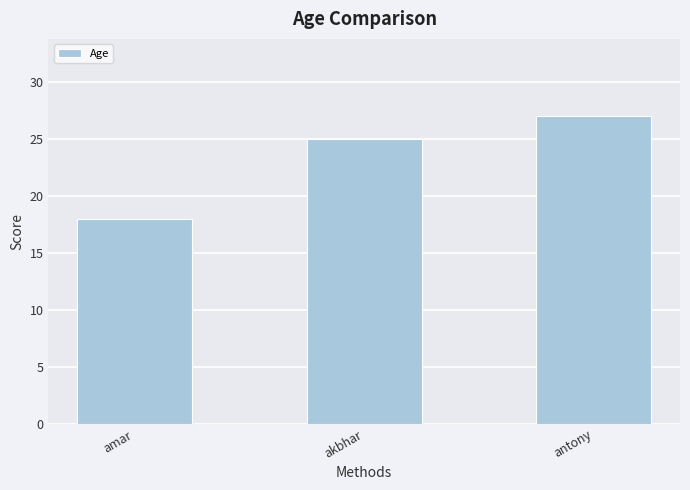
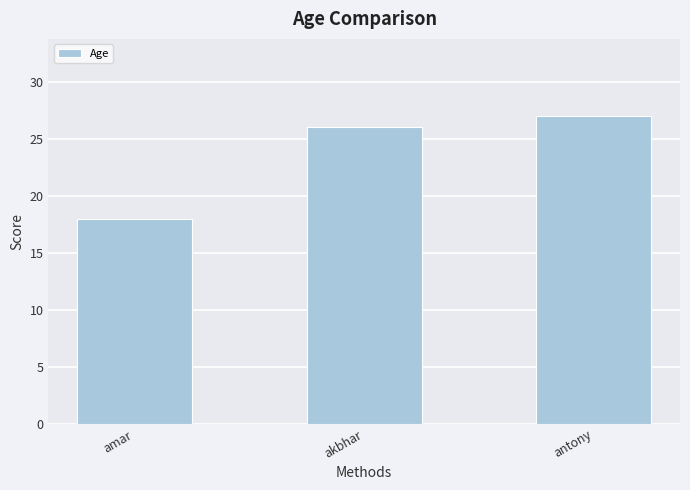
  {
    "amar": 18,
-   "akbhar": 25,
+   "akbhar": 26,
    "antony": 27
  }
